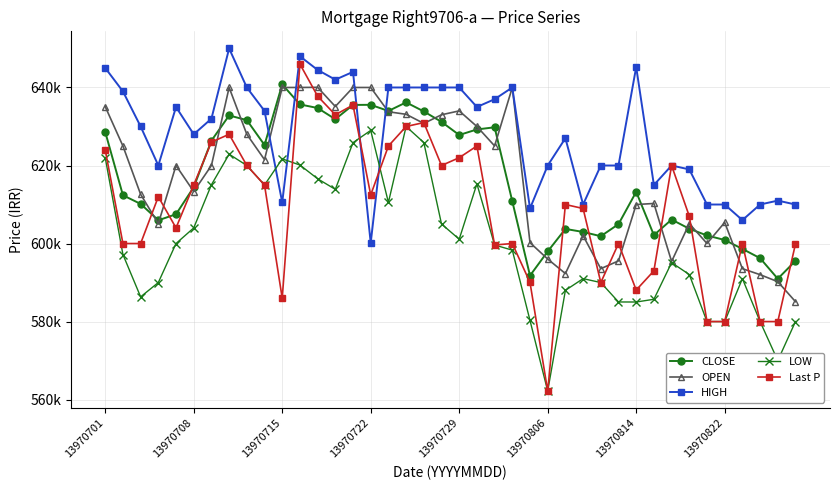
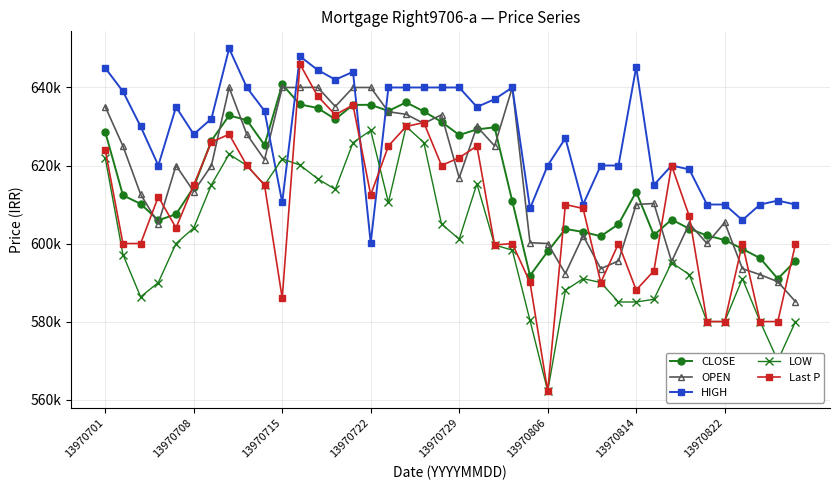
  {
    "OPEN": {
      "13970701": 635000,
      "13970708": 613000,
      "13970715": 640000,
      "13970722": 640000,
-     "13970729": 634000,
-     "13970806": 596000,
+     "13970729": 617000,
+     "13970806": 600000,
      "13970814": 610000,
      "13970822": 605000
    },
    "HIGH": {
      "13970701": 645000,
      "13970708": 628000,
      "13970715": 611000,
      "13970722": 600000,
      "13970729": 640000,
      "13970806": 620000,
      "13970814": 645000,
      "13970822": 610000
    },
    "Last P": {
      "13970701": 624000,
      "13970715": 586000,
      "13970722": 612000,
      "13970729": 622000,
      "13970814": 588000
    }
  }
